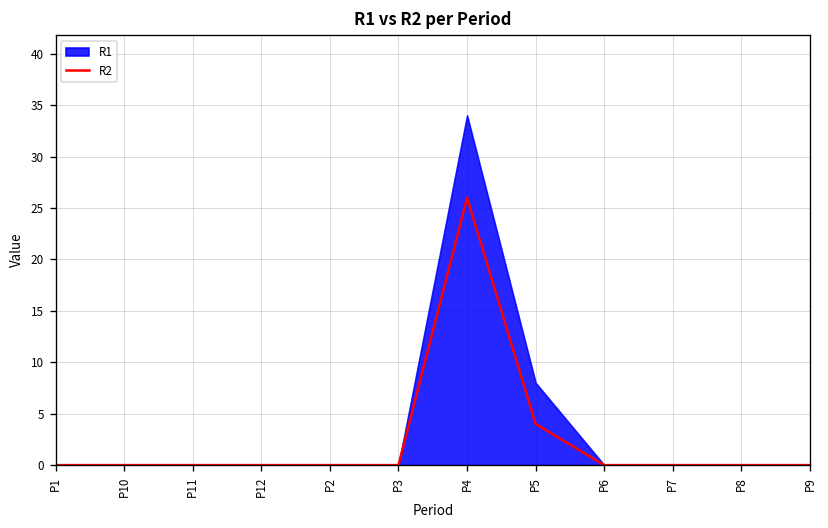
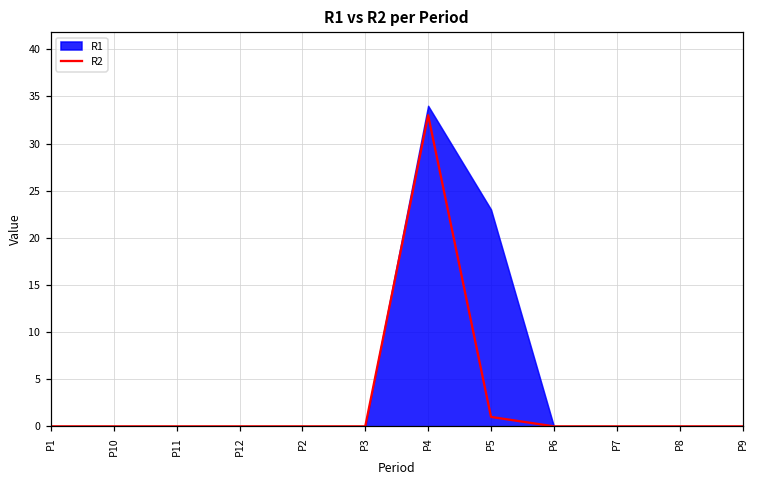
  {
    "R2": {
-     "P4": 26,
-     "P5": 4
+     "P4": 33,
+     "P5": 1
    },
    "R1": {
      "P4": 34,
-     "P5": 8
+     "P5": 23
    }
  }
